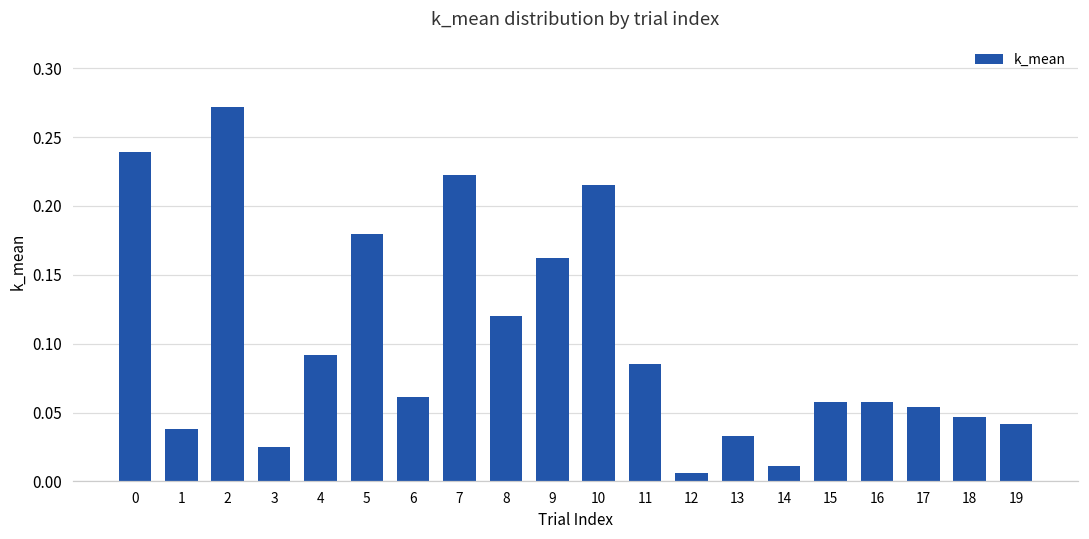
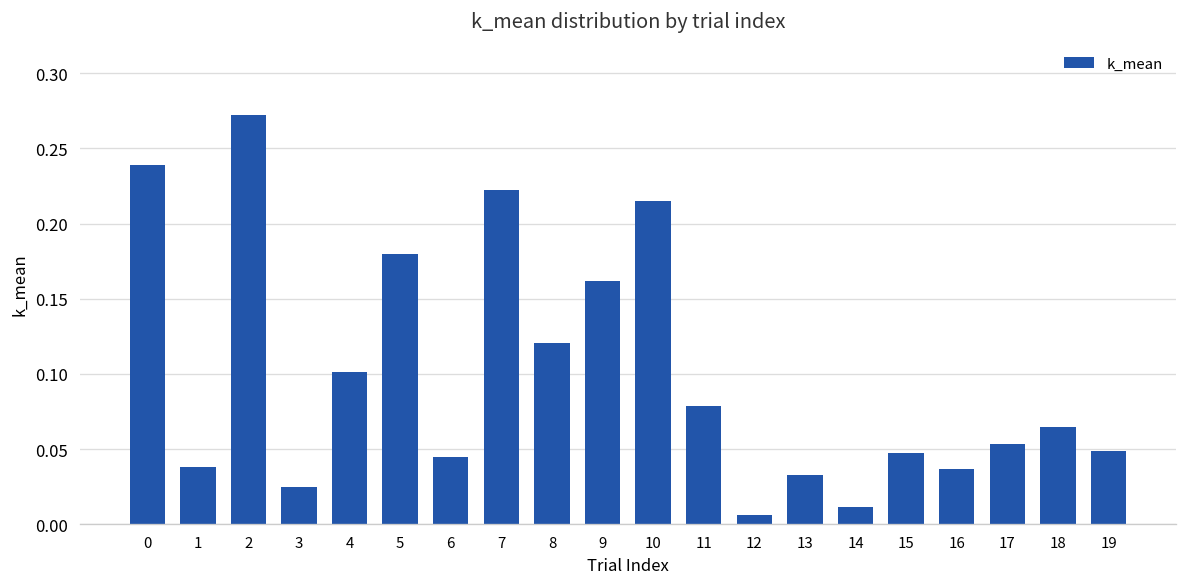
  {
    "0": 0.239,
    "1": 0.038,
    "2": 0.272,
    "3": 0.025,
-   "4": 0.092,
+   "4": 0.102,
    "5": 0.180,
-   "6": 0.062,
+   "6": 0.045,
    "7": 0.222,
    "8": 0.120,
    "9": 0.162,
    "10": 0.215,
-   "11": 0.085,
+   "11": 0.079,
    "12": 0.006,
    "13": 0.033,
    "14": 0.011,
-   "15": 0.058,
-   "16": 0.058,
+   "15": 0.048,
+   "16": 0.037,
    "17": 0.054,
-   "18": 0.047,
-   "19": 0.042
+   "18": 0.065,
+   "19": 0.049
  }
